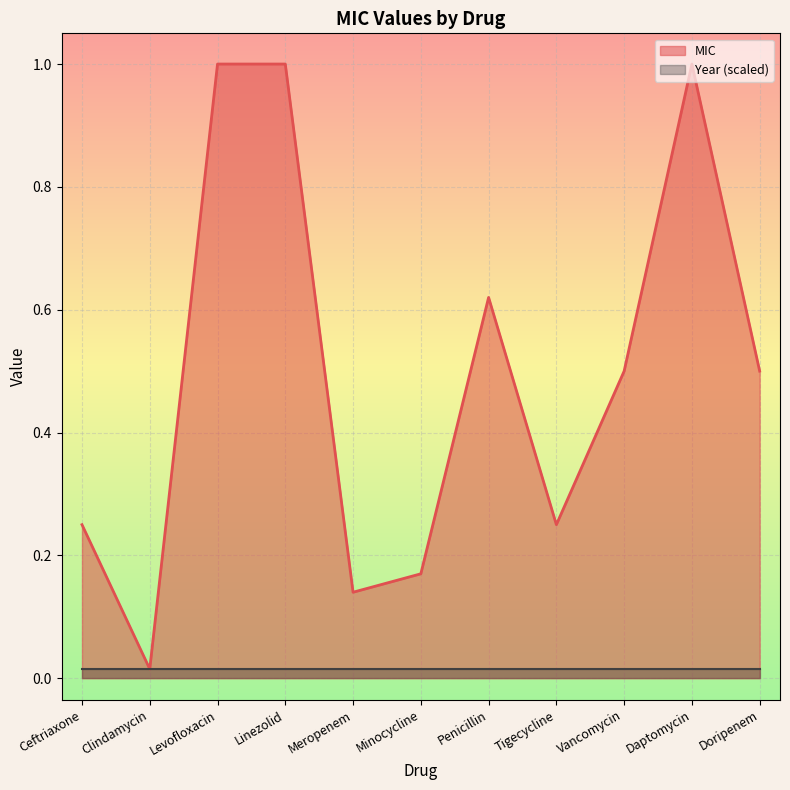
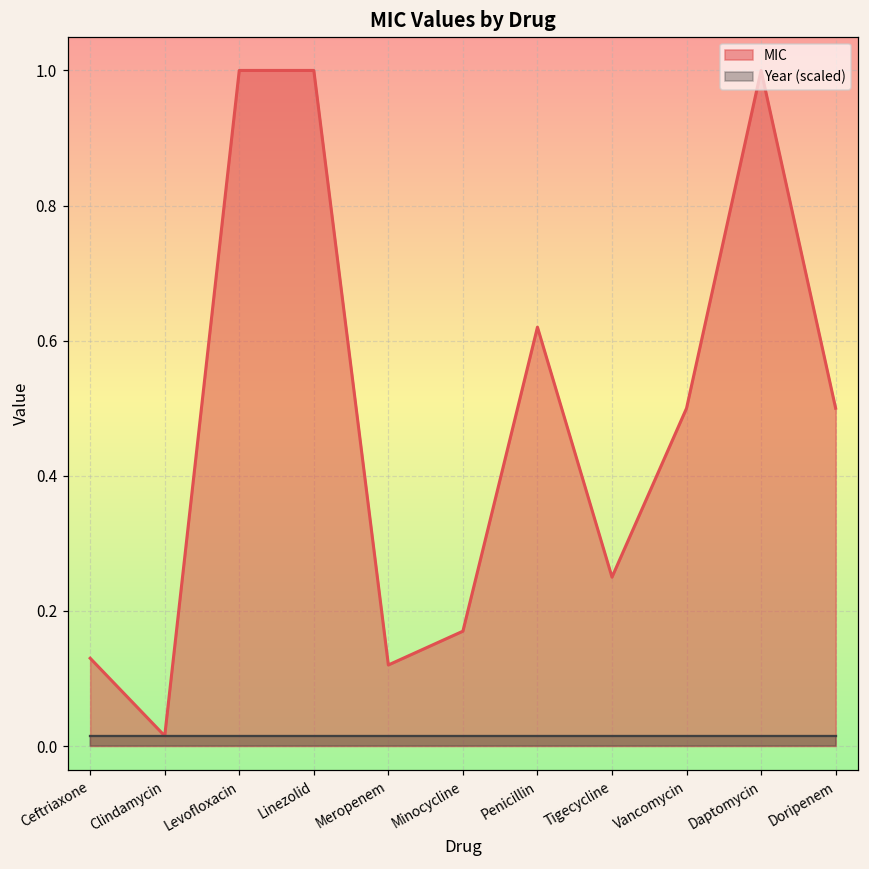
  {
    "MIC": {
-     "Ceftriaxone": 0.25,
+     "Ceftriaxone": 0.13,
      "Levofloxacin": 1.00,
      "Linezolid": 1.00,
-     "Meropenem": 0.14,
+     "Meropenem": 0.12,
      "Minocycline": 0.17,
      "Penicillin": 0.62,
      "Tigecycline": 0.25,
      "Vancomycin": 0.50,
      "Doripenem": 0.50
    },
    "Year (scaled)": {
      "Ceftriaxone": 0.02,
      "Levofloxacin": 0.02,
      "Linezolid": 0.02,
      "Meropenem": 0.02,
      "Minocycline": 0.02,
      "Penicillin": 0.02,
      "Tigecycline": 0.02,
      "Vancomycin": 0.02,
      "Daptomycin": 0.02,
      "Doripenem": 0.02
    }
  }
